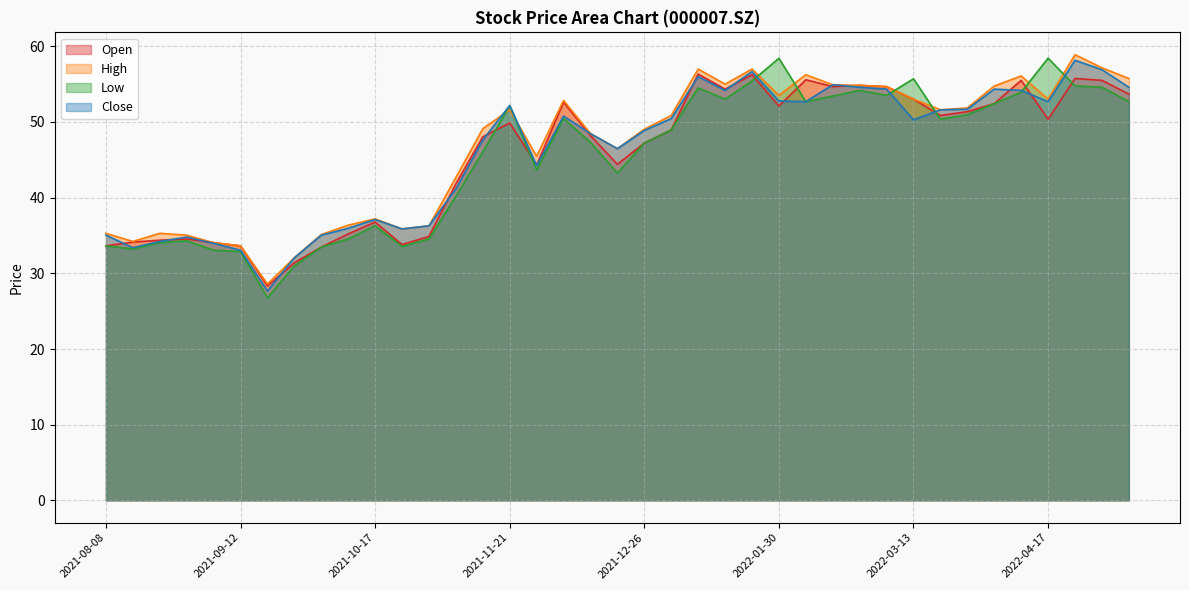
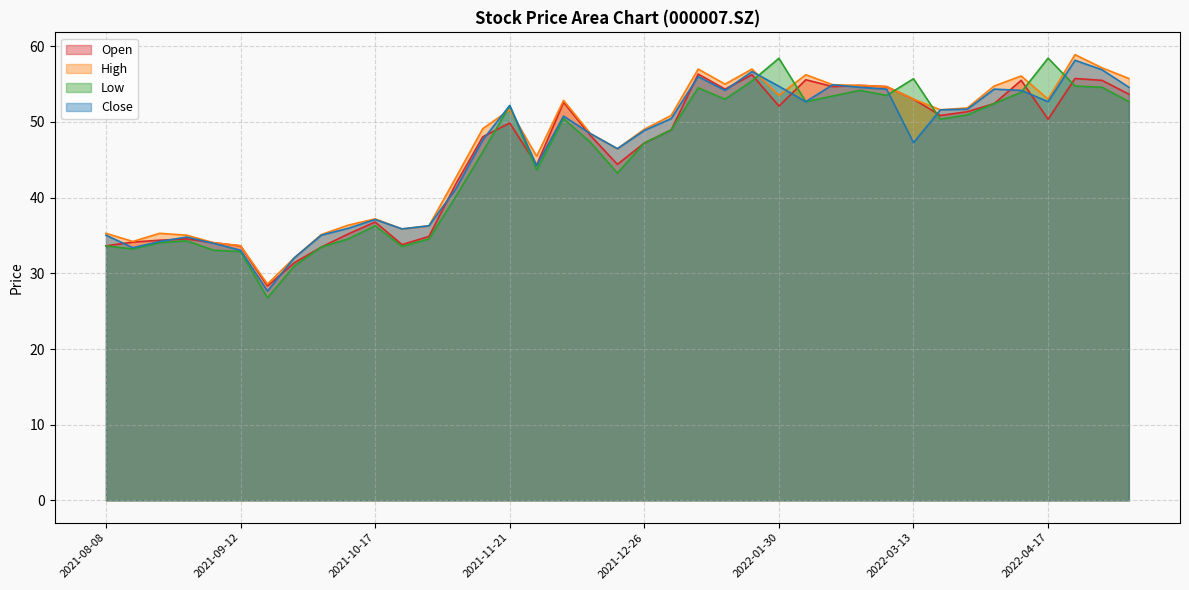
  {
    "Low": {
      "2021-10-17": 36,
      "2022-01-30": 58,
      "2022-03-13": 56,
      "2022-04-17": 58
    },
    "Close": {
-     "2022-01-30": 53,
-     "2022-03-13": 50
+     "2022-01-30": 55,
+     "2022-03-13": 47
    }
  }
